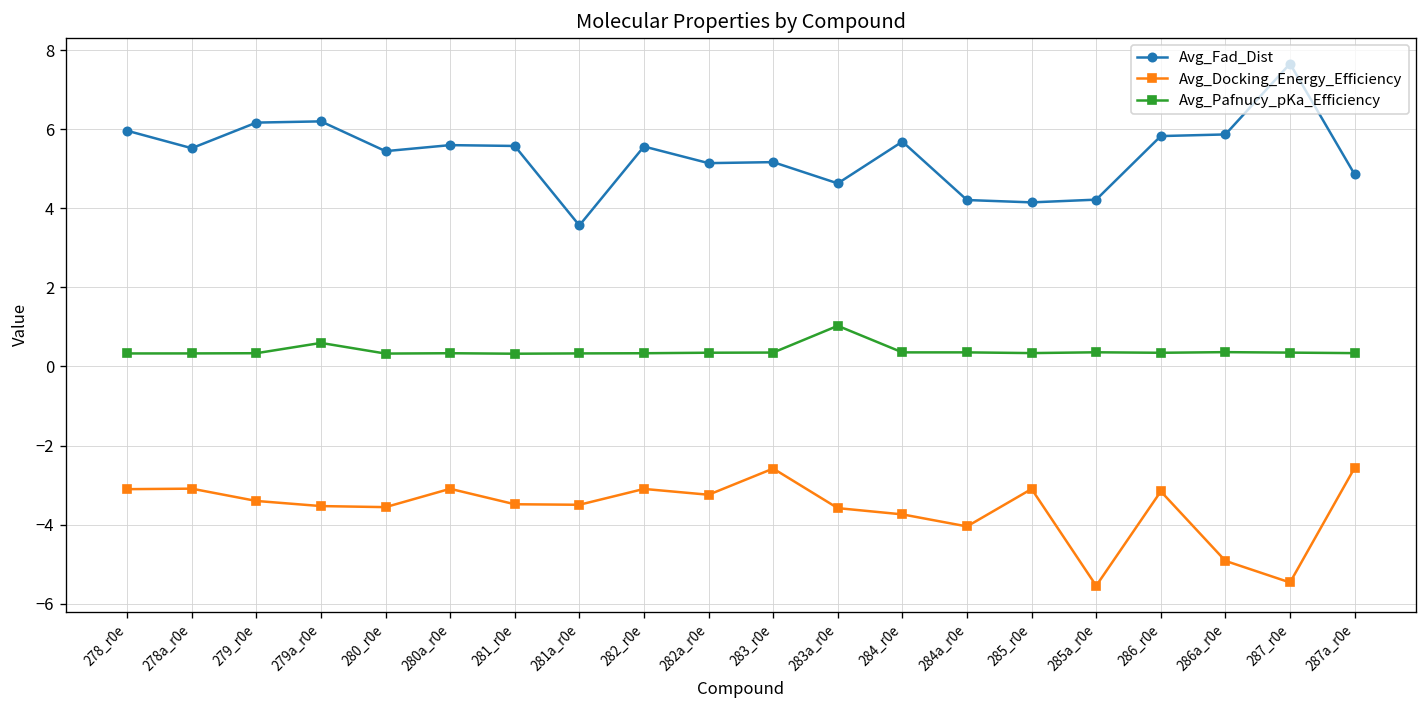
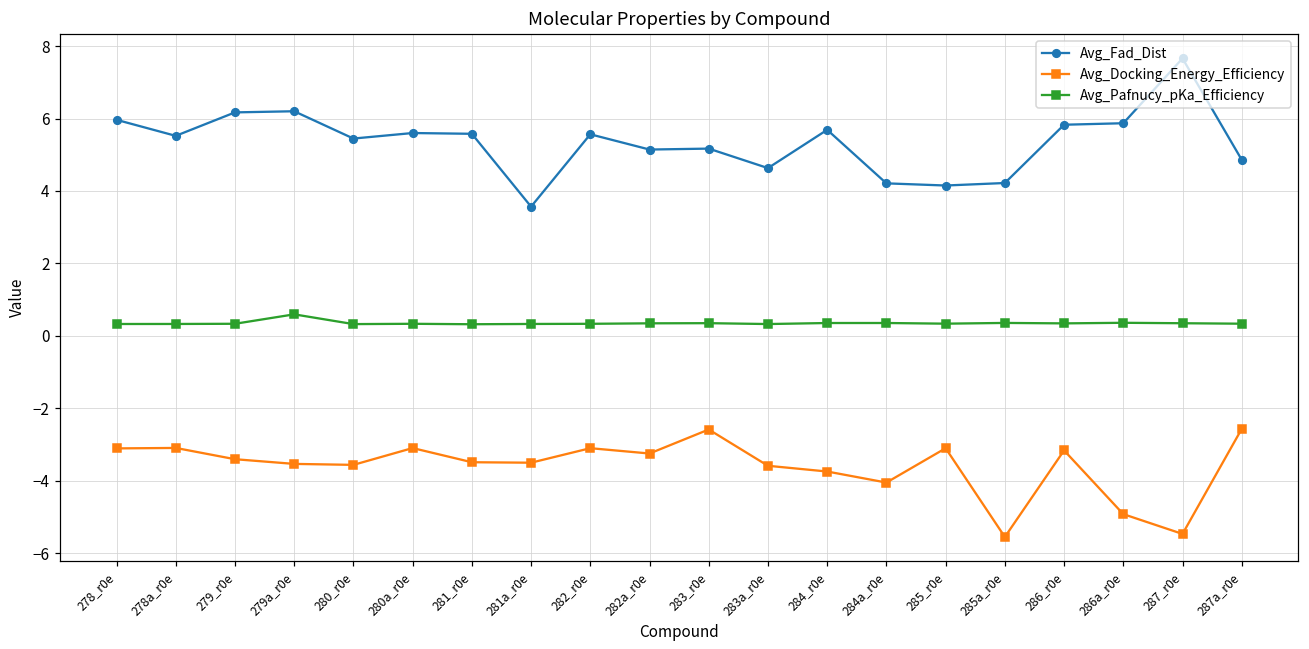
  {
    "Avg_Fad_Dist": {
      "278_r0e": 6.0,
      "278a_r0e": 5.5,
      "279_r0e": 6.2,
      "279a_r0e": 6.2,
      "280_r0e": 5.4,
      "280a_r0e": 5.6,
      "281_r0e": 5.6,
      "281a_r0e": 3.6,
      "282_r0e": 5.6,
      "282a_r0e": 5.1,
      "283_r0e": 5.2,
      "283a_r0e": 4.6,
      "284_r0e": 5.7,
      "284a_r0e": 4.2,
      "285_r0e": 4.2,
      "285a_r0e": 4.2,
      "286_r0e": 5.8,
      "286a_r0e": 5.9,
      "287a_r0e": 4.9
    },
    "Avg_Docking_Energy_Efficiency": {
      "278_r0e": -3.1,
      "278a_r0e": -3.1,
      "279_r0e": -3.4,
      "279a_r0e": -3.5,
      "280_r0e": -3.6,
      "280a_r0e": -3.1,
      "281_r0e": -3.5,
      "281a_r0e": -3.5,
      "282_r0e": -3.1,
      "282a_r0e": -3.2,
      "283_r0e": -2.6,
      "283a_r0e": -3.6,
      "284_r0e": -3.7,
      "284a_r0e": -4.0,
      "285_r0e": -3.1,
      "285a_r0e": -5.5,
      "286_r0e": -3.2,
      "286a_r0e": -4.9,
      "287_r0e": -5.5,
      "287a_r0e": -2.6
    },
    "Avg_Pafnucy_pKa_Efficiency": {
      "278_r0e": 0.3,
      "278a_r0e": 0.3,
      "279_r0e": 0.3,
      "279a_r0e": 0.6,
      "280_r0e": 0.3,
      "280a_r0e": 0.3,
      "281_r0e": 0.3,
      "281a_r0e": 0.3,
      "282_r0e": 0.3,
      "282a_r0e": 0.3,
      "283_r0e": 0.4,
-     "283a_r0e": 1.0,
+     "283a_r0e": 0.3,
      "284_r0e": 0.4,
      "284a_r0e": 0.4,
      "285_r0e": 0.3,
      "285a_r0e": 0.4,
      "286_r0e": 0.3,
      "286a_r0e": 0.4,
      "287_r0e": 0.4,
      "287a_r0e": 0.3
    }
  }
